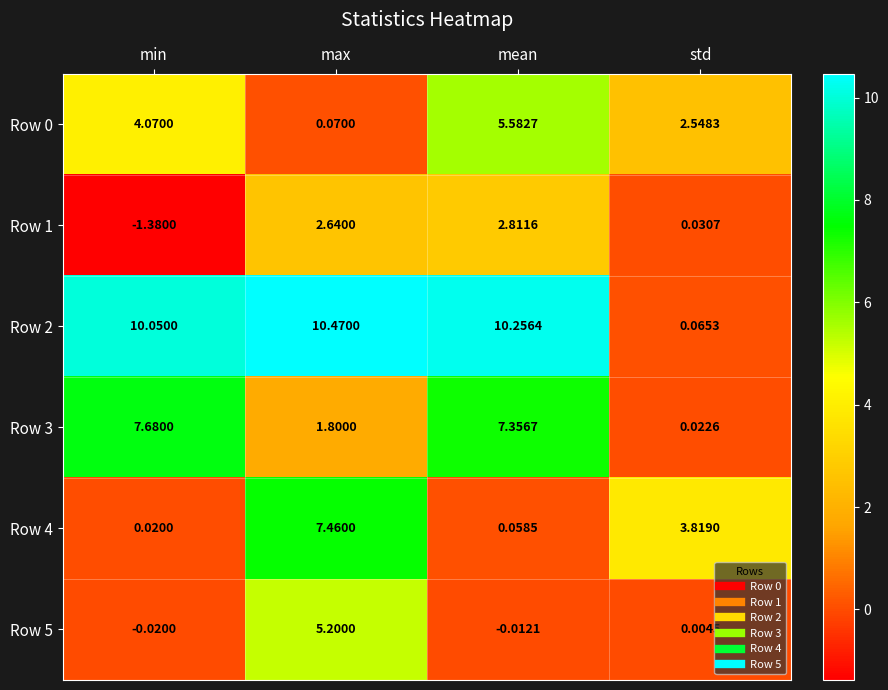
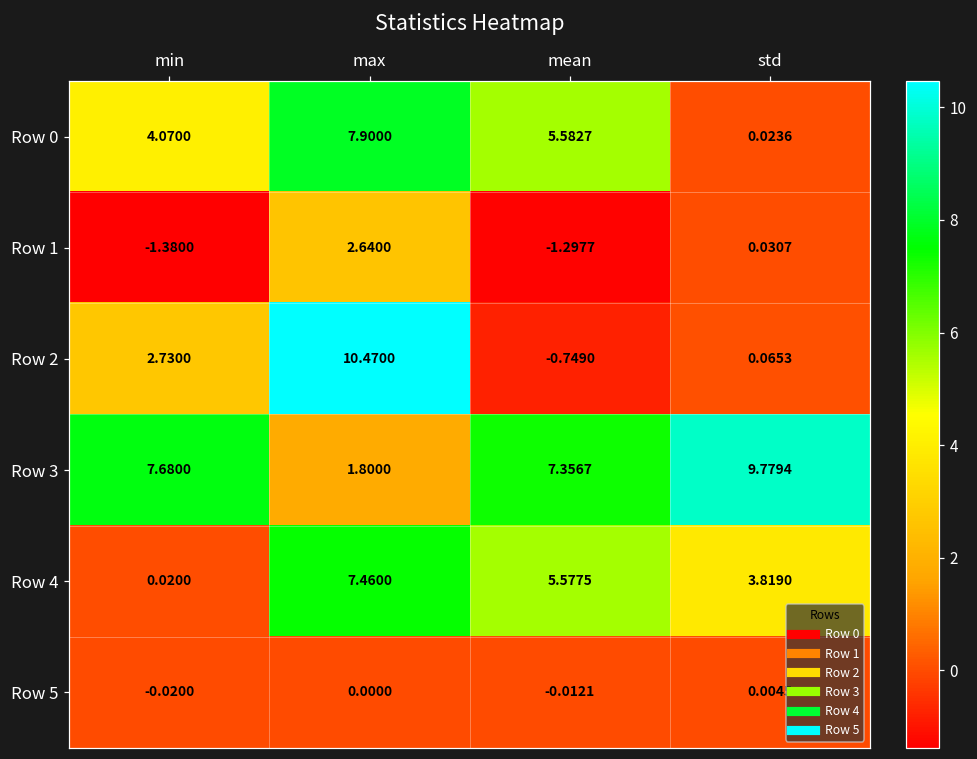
  {
    "Row 0": {
      "min": 4.0700,
-     "max": 0.0700,
+     "max": 7.9000,
      "mean": 5.5827,
-     "std": 2.5483
+     "std": 0.0236
    },
    "Row 1": {
      "min": -1.3800,
      "max": 2.6400,
-     "mean": 2.8116,
+     "mean": -1.2977,
      "std": 0.0307
    },
    "Row 2": {
-     "min": 10.0500,
+     "min": 2.7300,
      "max": 10.4700,
-     "mean": 10.2564,
+     "mean": -0.7490,
      "std": 0.0653
    },
    "Row 3": {
      "min": 7.6800,
      "max": 1.8000,
      "mean": 7.3567,
-     "std": 0.0226
+     "std": 9.7794
    },
    "Row 4": {
      "min": 0.0200,
      "max": 7.4600,
-     "mean": 0.0585,
+     "mean": 5.5775,
      "std": 3.8190
    },
    "Row 5": {
      "min": -0.0200,
-     "max": 5.2000,
+     "max": 0.0000,
      "mean": -0.0121
    }
  }
